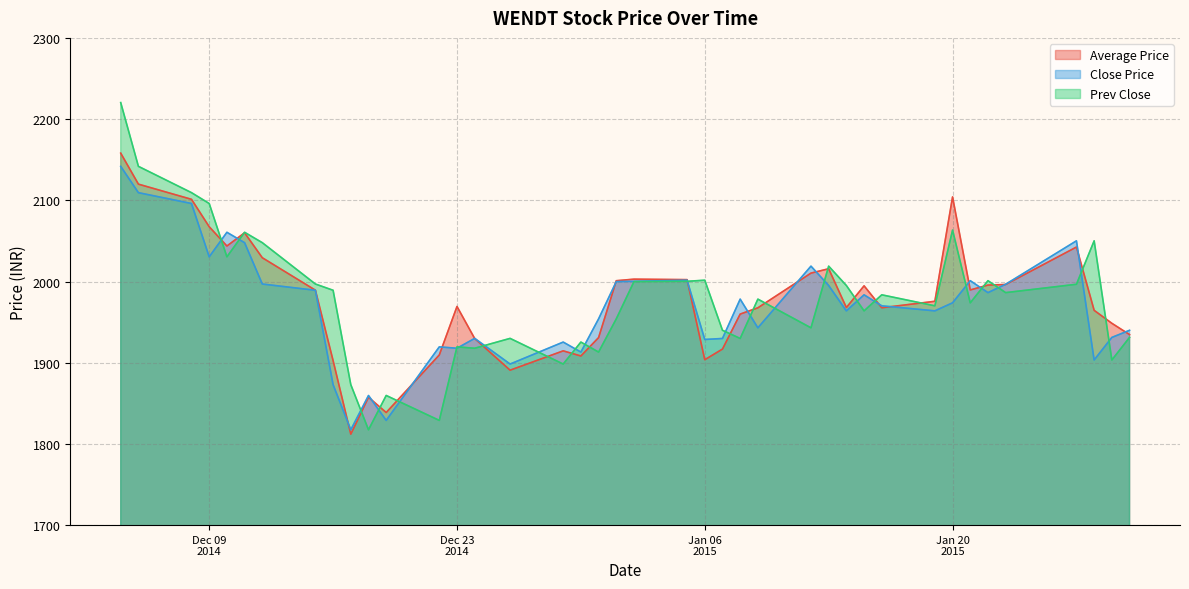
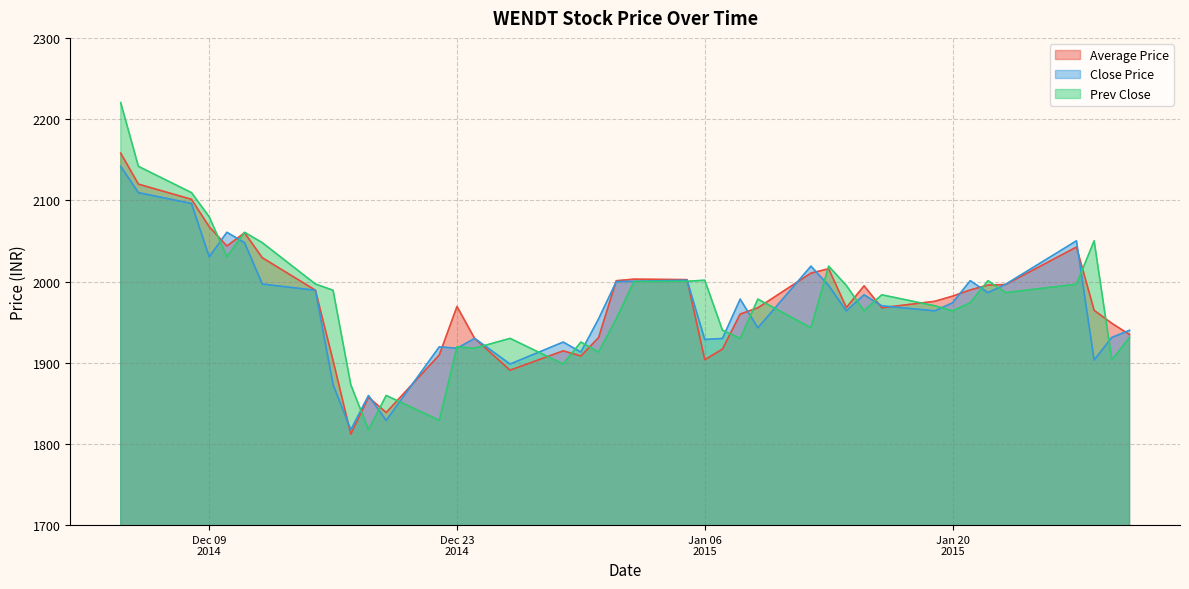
  {
    "Average Price": {
      "Dec 09 2014": 2070,
      "Dec 23 2014": 1970,
      "Jan 06 2015": 1900,
-     "Jan 20 2015": 2100
+     "Jan 20 2015": 1980
    },
    "Close Price": {
      "Dec 09 2014": 2030,
      "Jan 06 2015": 1930,
      "Jan 20 2015": 1970
    },
    "Prev Close": {
-     "Dec 09 2014": 2100,
+     "Dec 09 2014": 2080,
      "Jan 06 2015": 2000,
-     "Jan 20 2015": 2060
+     "Jan 20 2015": 1960
    }
  }
